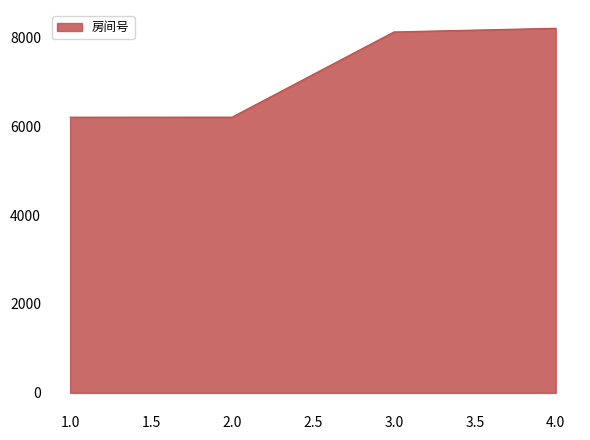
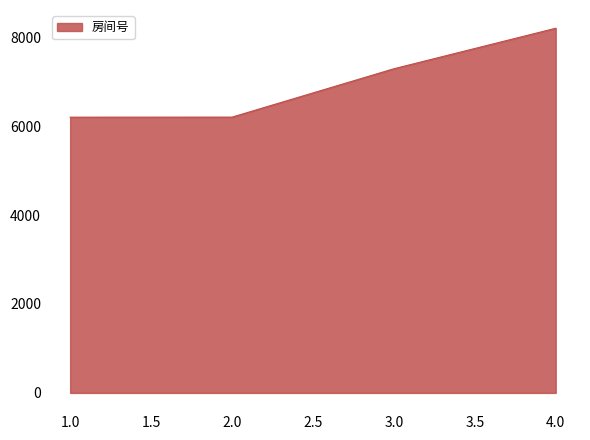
  {
    "1.0": 6200,
    "2.0": 6200,
-   "3.0": 8100,
+   "3.0": 7300,
    "4.0": 8200
  }
